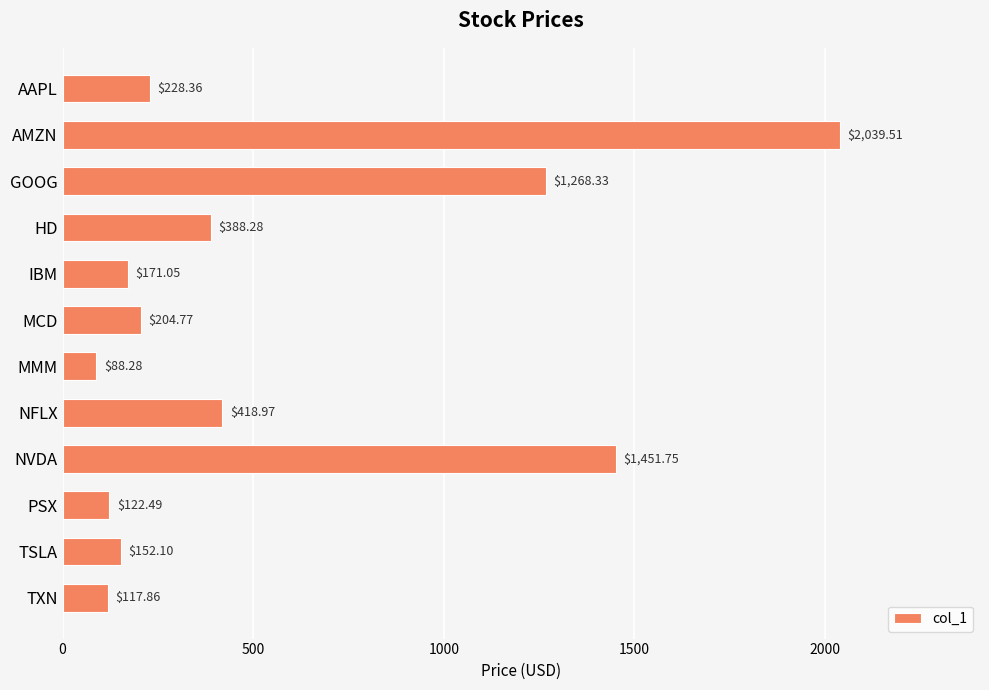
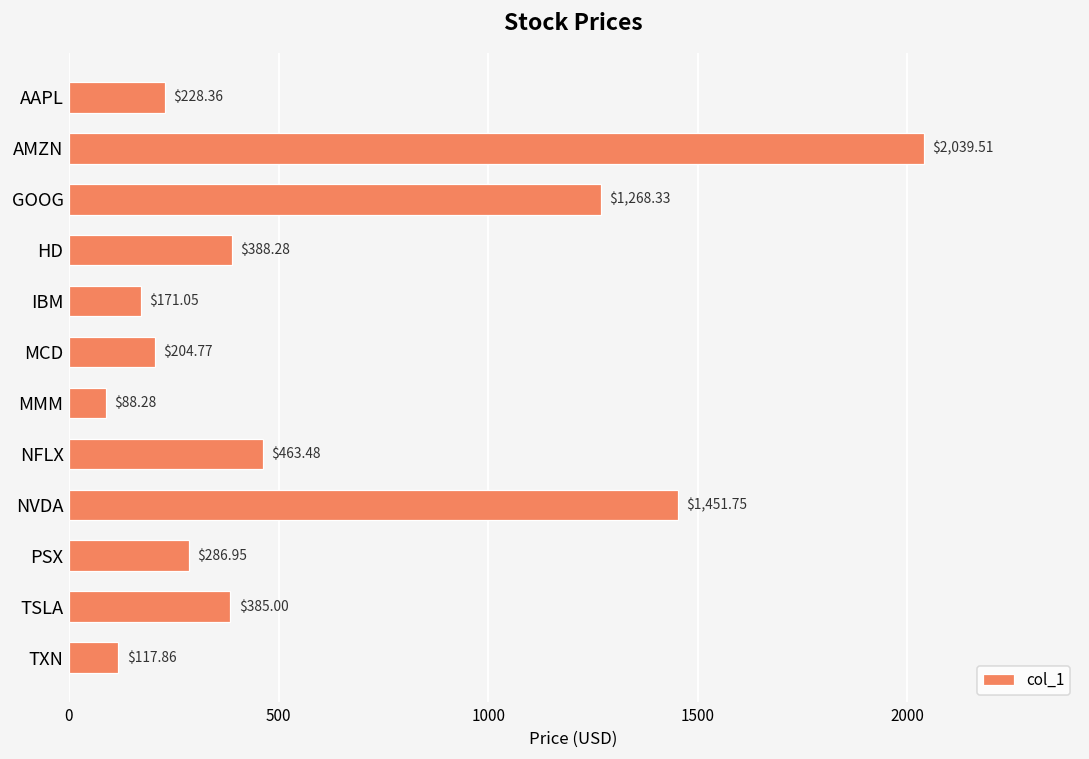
  {
    "AAPL": "$228.36",
    "AMZN": "$2,039.51",
    "GOOG": "$1,268.33",
    "HD": "$388.28",
    "IBM": "$171.05",
    "MCD": "$204.77",
    "MMM": "$88.28",
-   "NFLX": "$418.97",
+   "NFLX": "$463.48",
    "NVDA": "$1,451.75",
-   "PSX": "$122.49",
-   "TSLA": "$152.10",
+   "PSX": "$286.95",
+   "TSLA": "$385.00",
    "TXN": "$117.86"
  }
